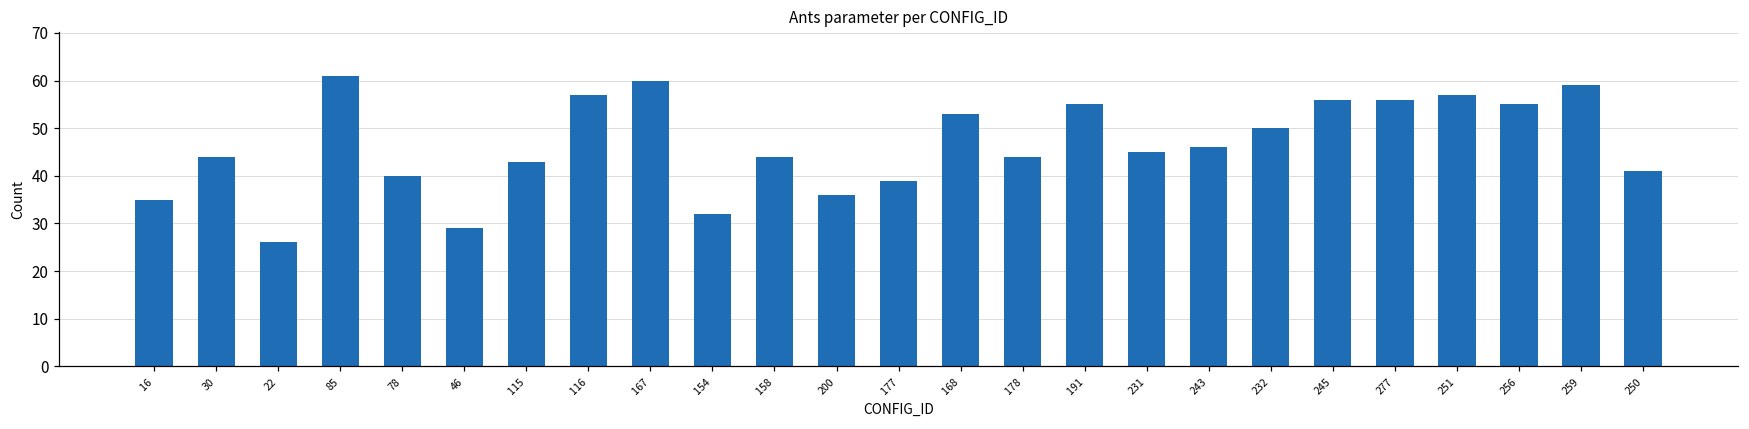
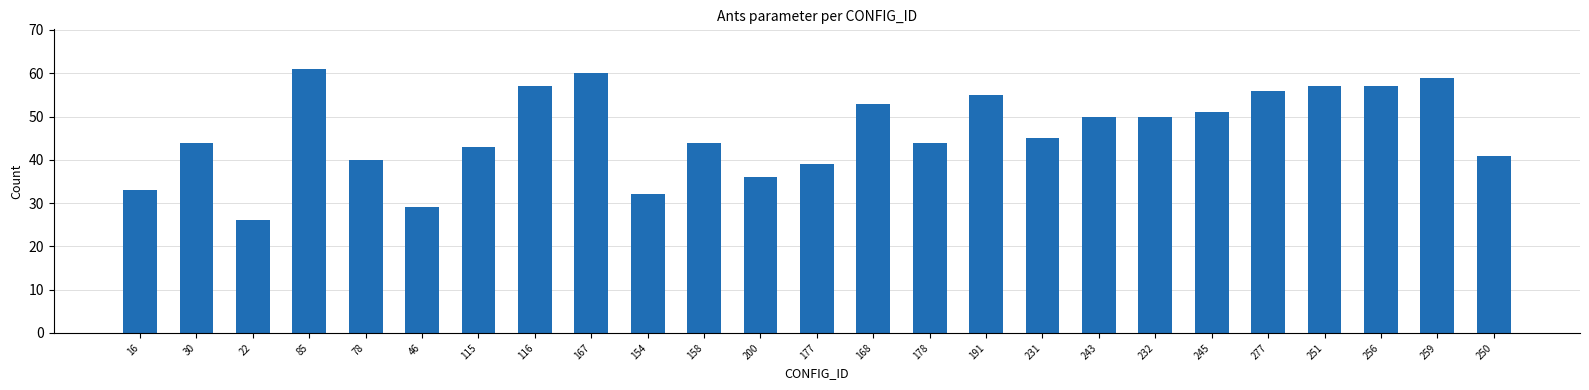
  {
-   "16": 35,
+   "16": 33,
    "30": 44,
    "22": 26,
    "85": 61,
    "78": 40,
    "46": 29,
    "115": 43,
    "116": 57,
    "167": 60,
    "154": 32,
    "158": 44,
    "200": 36,
    "177": 39,
    "168": 53,
    "178": 44,
    "191": 55,
    "231": 45,
-   "243": 46,
+   "243": 50,
    "232": 50,
-   "245": 56,
+   "245": 51,
    "277": 56,
    "251": 57,
-   "256": 55,
+   "256": 57,
    "259": 59,
    "250": 41
  }
